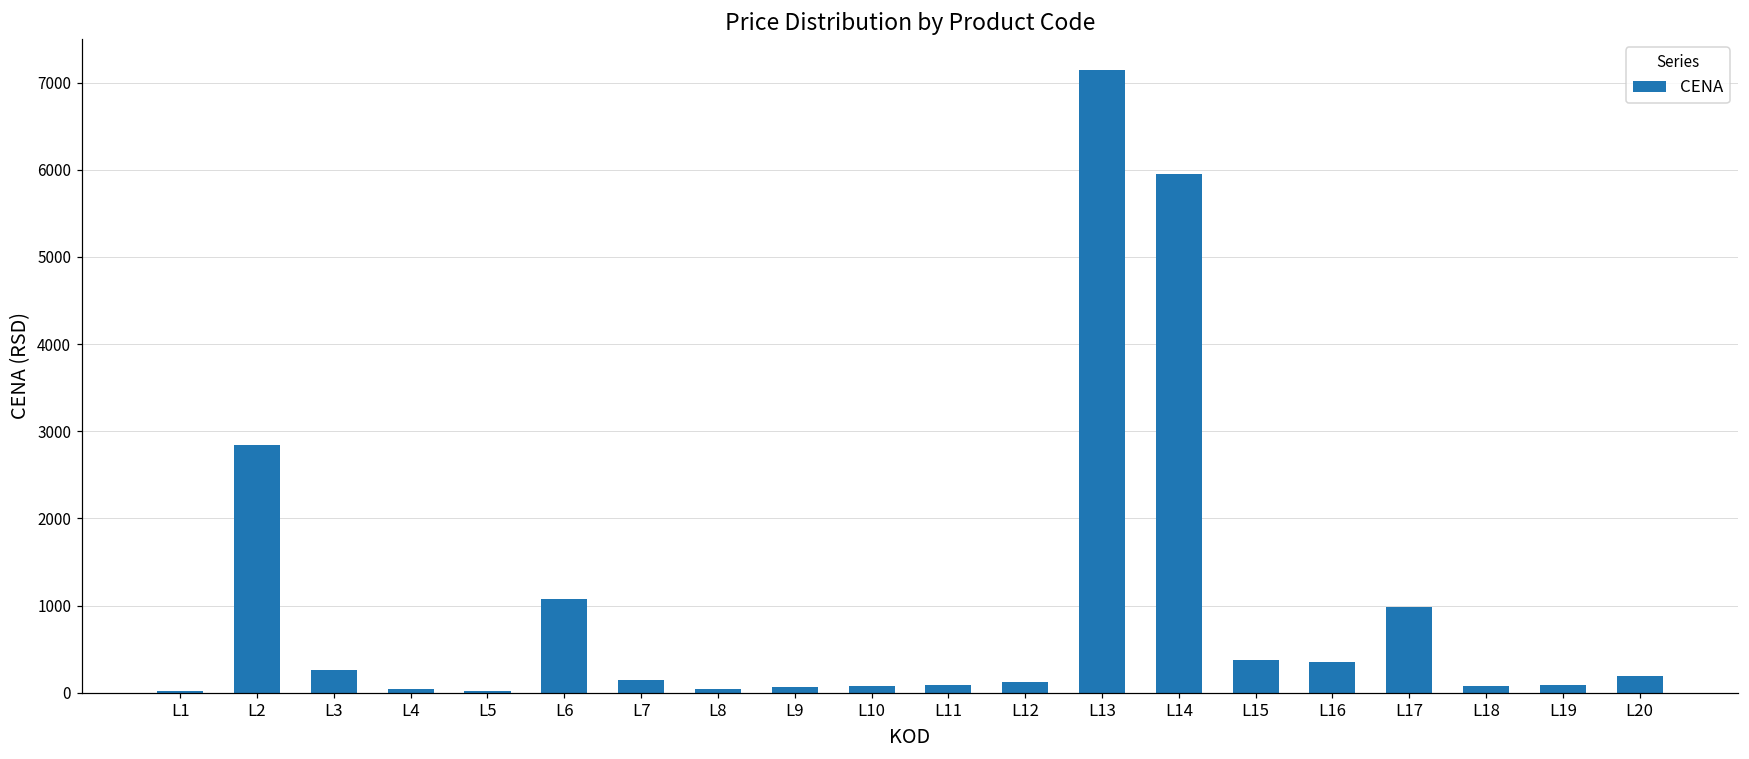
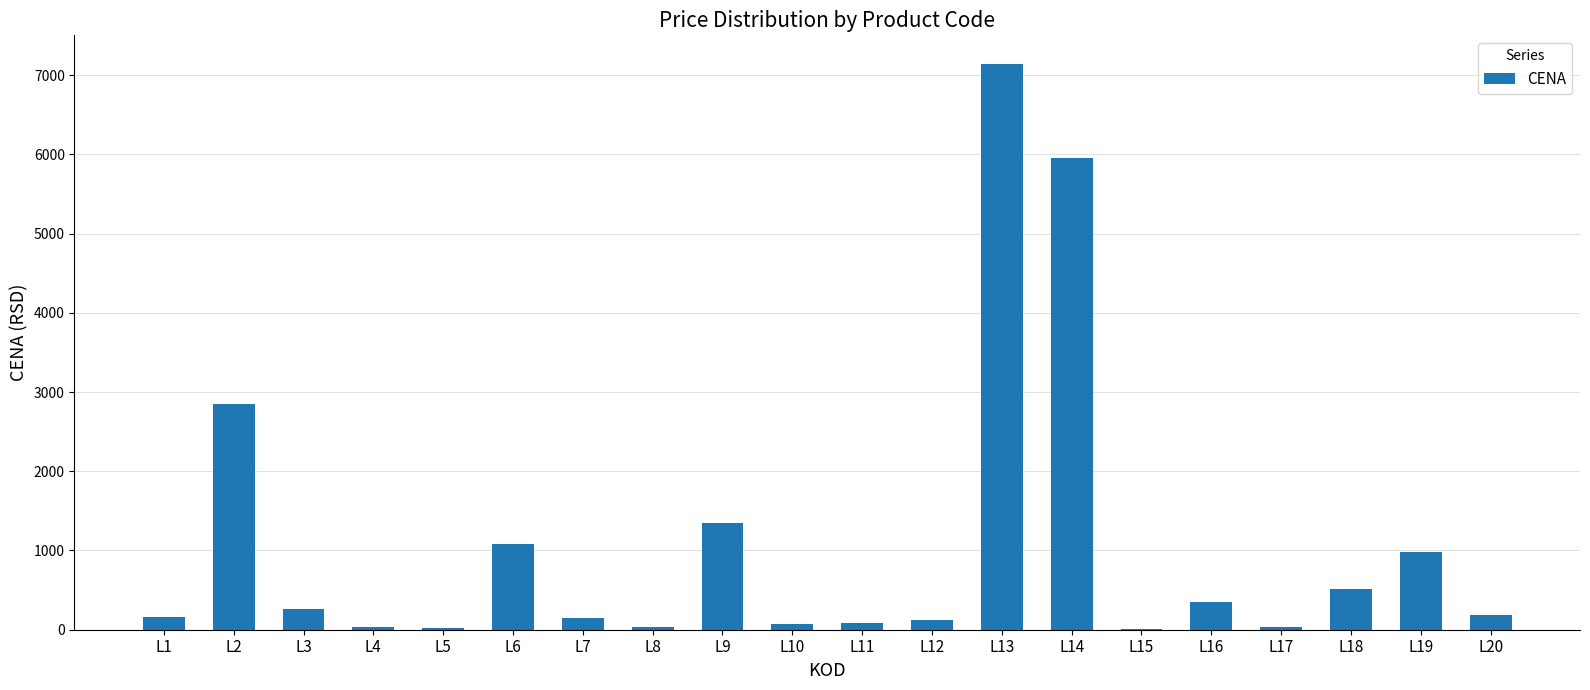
  {
-   "L1": 0,
+   "L1": 200,
    "L2": 2800,
    "L3": 300,
    "L4": 0,
    "L6": 1100,
    "L7": 100,
    "L8": 0,
-   "L9": 100,
+   "L9": 1300,
    "L10": 100,
    "L11": 100,
    "L12": 100,
    "L13": 7100,
    "L14": 6000,
-   "L15": 400,
+   "L15": 0,
    "L16": 400,
-   "L17": 1000,
-   "L18": 100,
-   "L19": 100,
+   "L17": 0,
+   "L18": 500,
+   "L19": 1000,
    "L20": 200
  }
